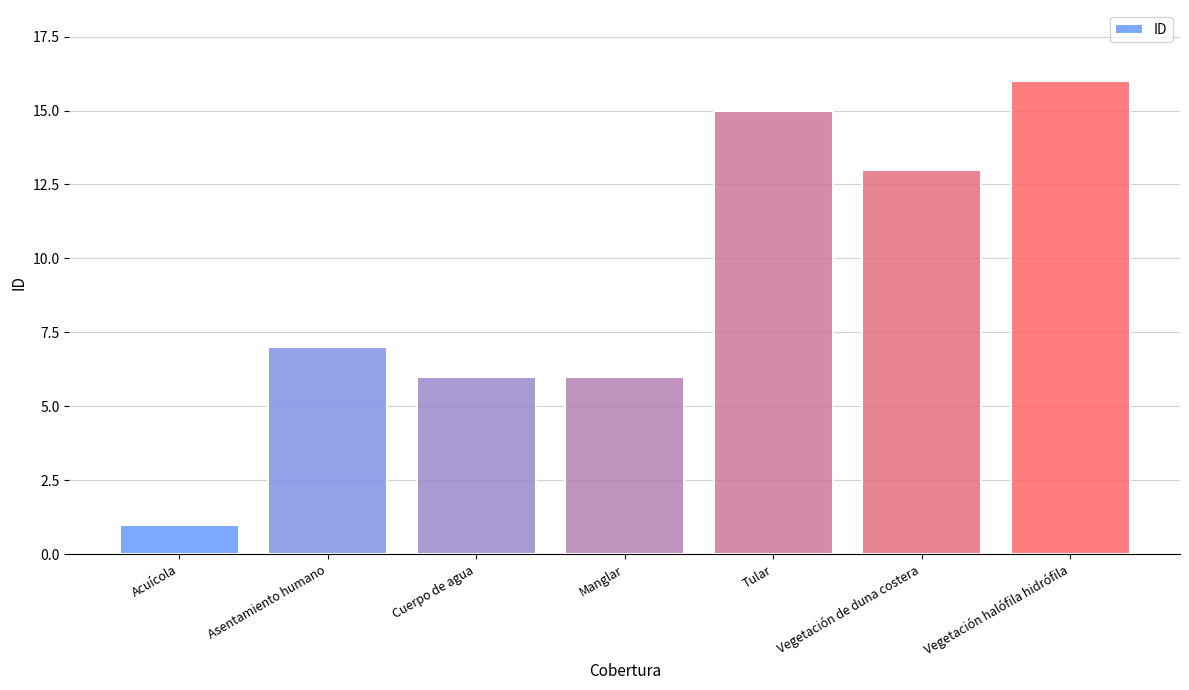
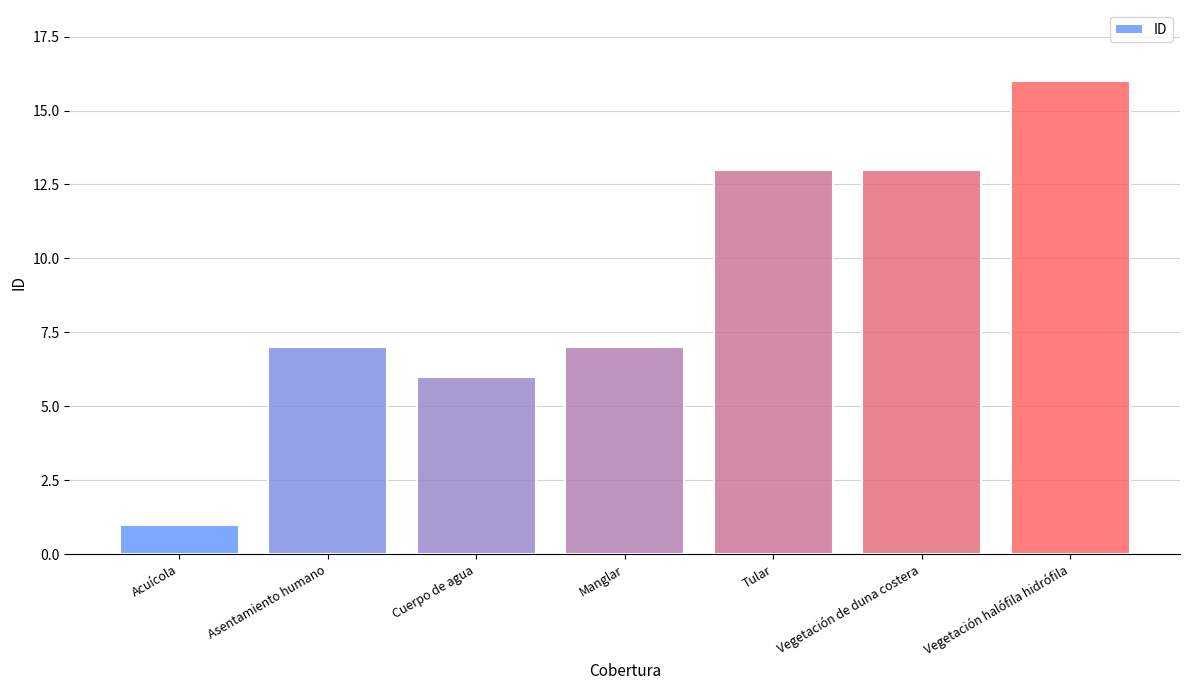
  {
    "Acuícola": 1,
    "Asentamiento humano": 7,
    "Cuerpo de agua": 6,
-   "Manglar": 6,
-   "Tular": 15,
+   "Manglar": 7,
+   "Tular": 13,
    "Vegetación de duna costera": 13,
    "Vegetación halófila hidrófila": 16
  }
